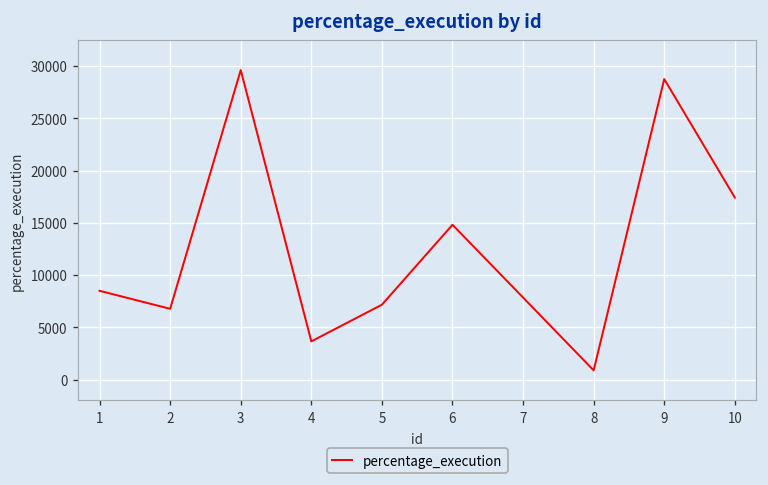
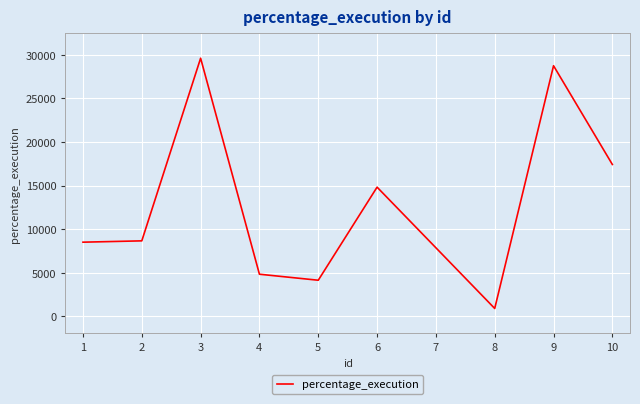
  {
    "1": 8000,
-   "2": 7000,
+   "2": 9000,
    "3": 30000,
-   "4": 4000,
-   "5": 7000,
+   "4": 5000,
+   "5": 4000,
    "6": 15000,
    "7": 8000,
    "8": 1000,
    "9": 29000,
    "10": 17000
  }
